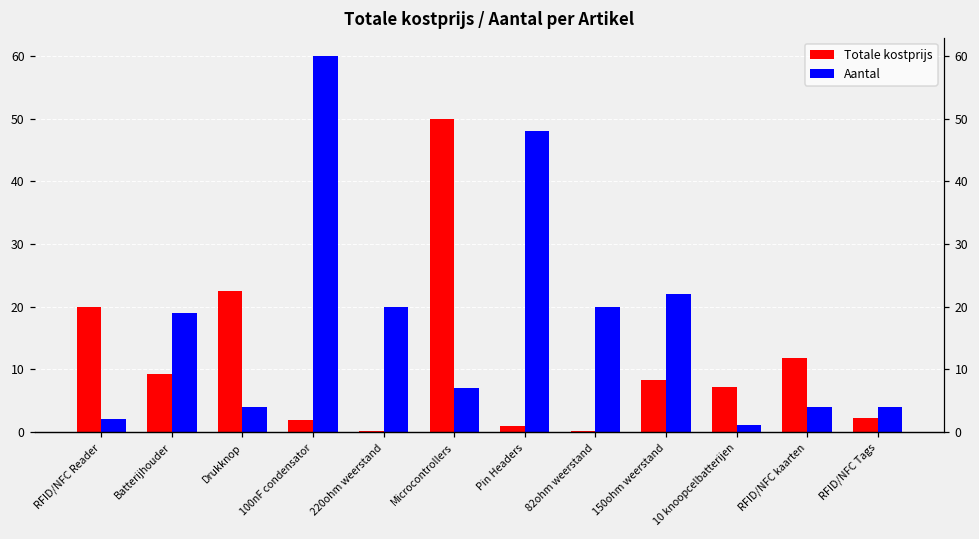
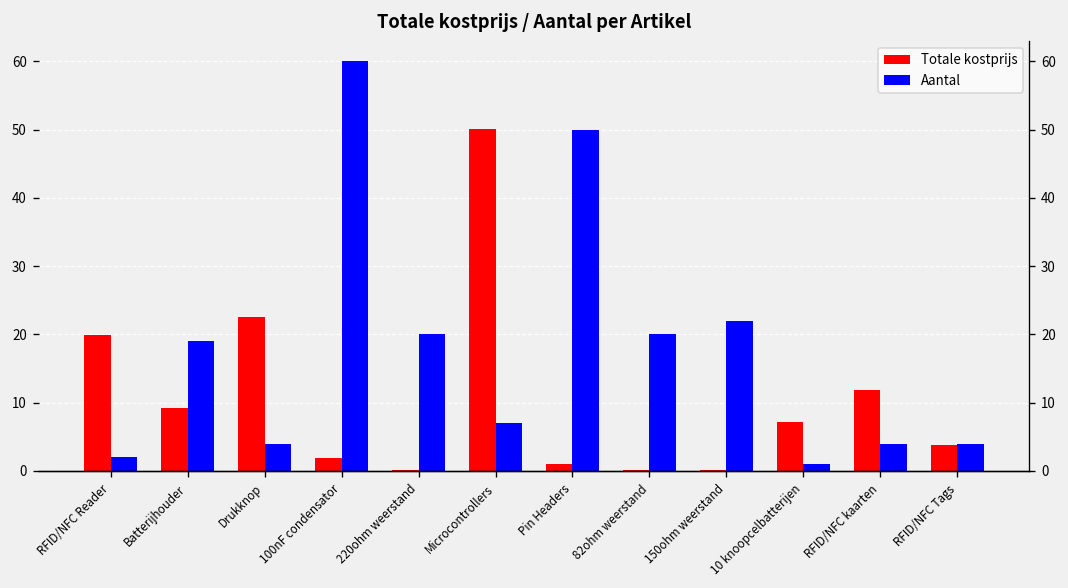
  {
    "Totale kostprijs": {
      "RFID/NFC Reader": 20,
      "Batterijhouder": 9,
      "Drukknop": 23,
      "100nF condensator": 2,
      "Microcontrollers": 50,
      "Pin Headers": 1,
-     "150ohm weerstand": 8,
+     "150ohm weerstand": 0,
      "10 knoopcelbatterijen": 7,
      "RFID/NFC kaarten": 12,
-     "RFID/NFC Tags": 2
+     "RFID/NFC Tags": 4
    },
    "Aantal": {
      "RFID/NFC Reader": 2,
      "Batterijhouder": 19,
      "Drukknop": 4,
      "100nF condensator": 60,
      "220ohm weerstand": 20,
      "Microcontrollers": 7,
-     "Pin Headers": 48,
+     "Pin Headers": 50,
      "82ohm weerstand": 20,
      "150ohm weerstand": 22,
      "10 knoopcelbatterijen": 1,
      "RFID/NFC kaarten": 4,
      "RFID/NFC Tags": 4
    }
  }
